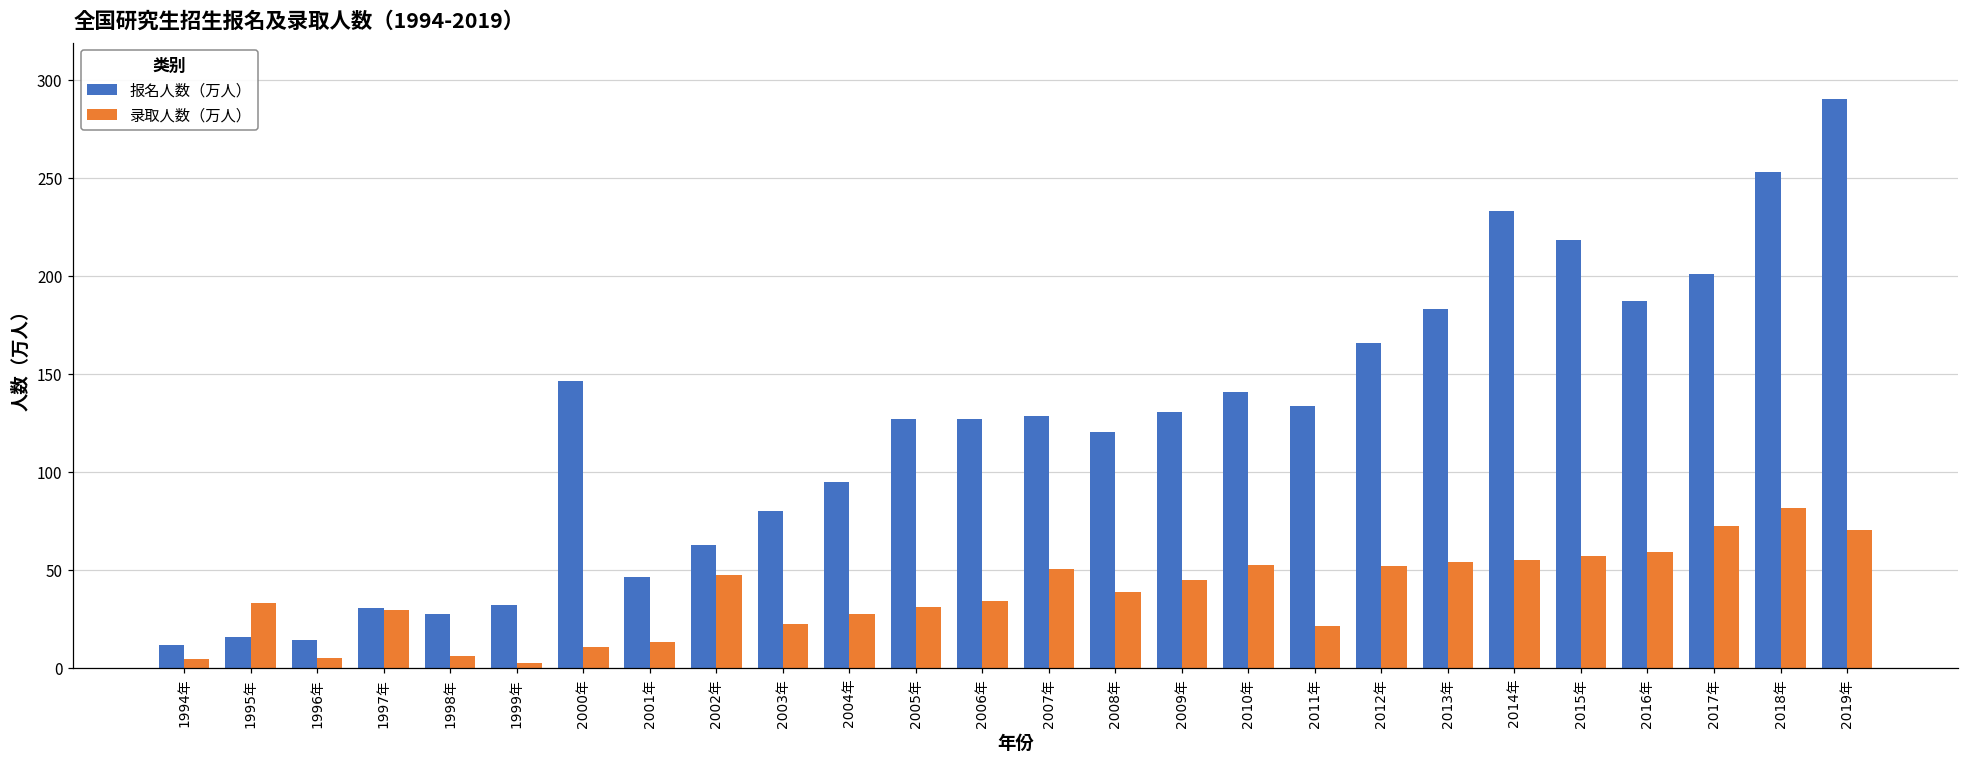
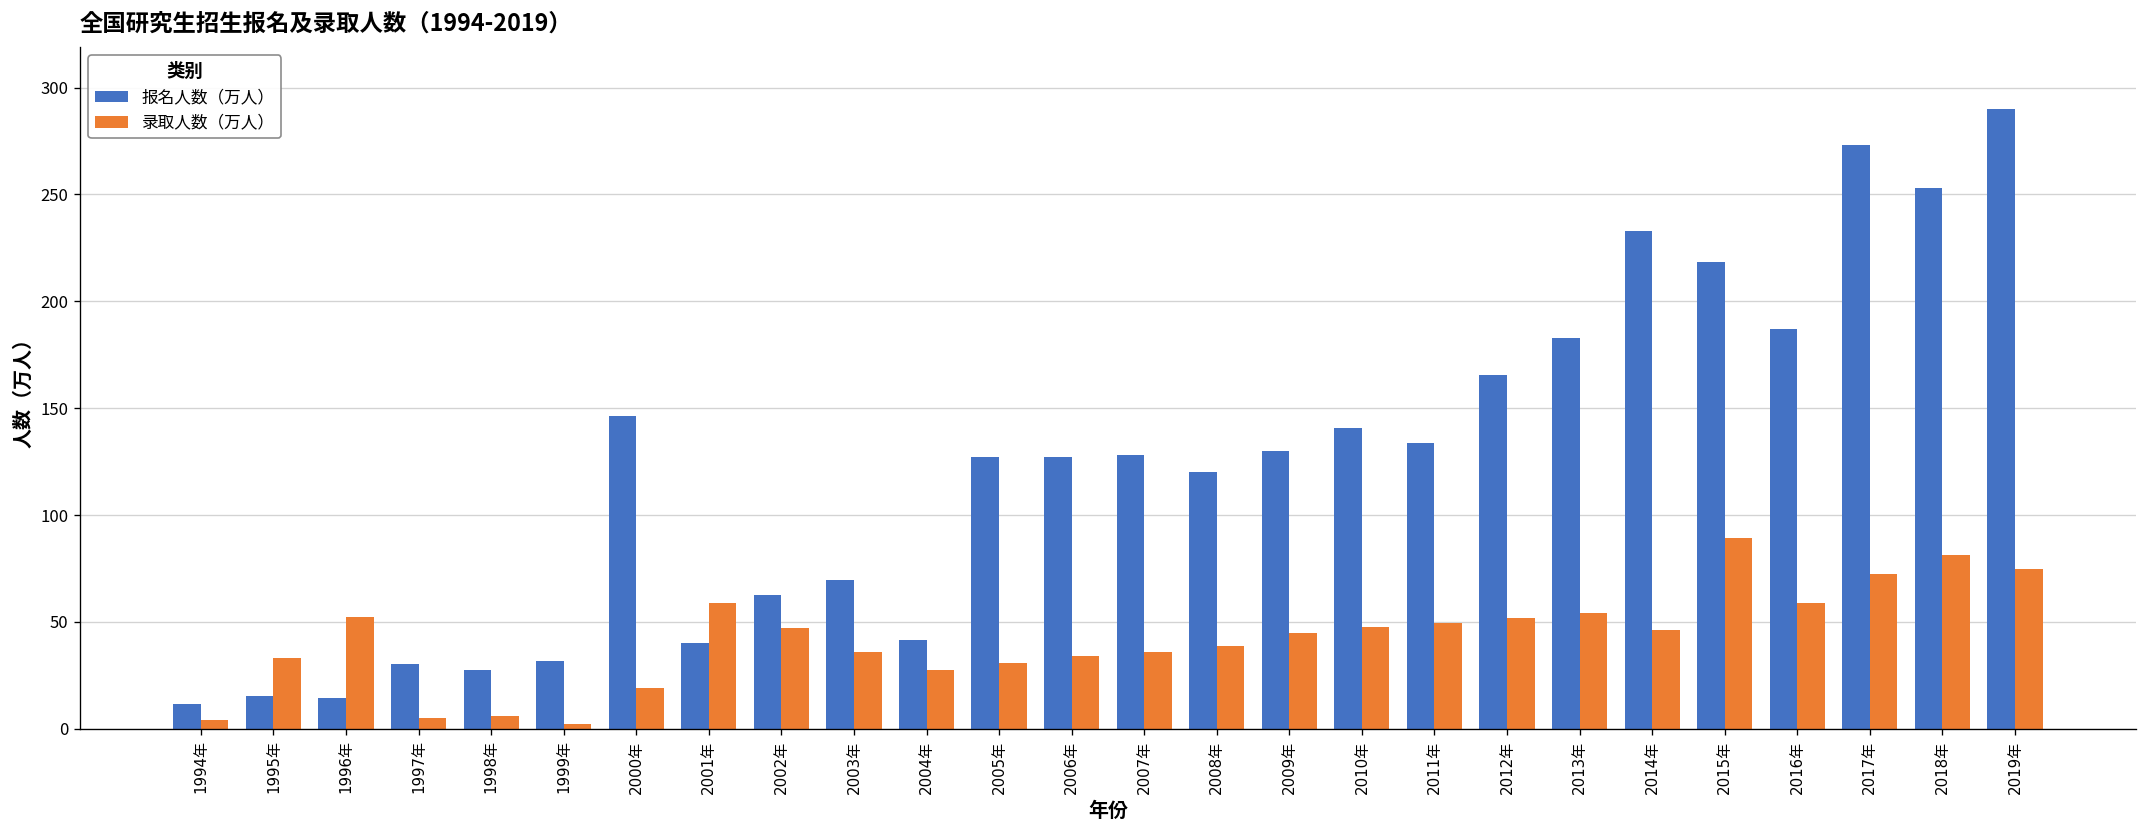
  {
    "报名人数（万人）": {
      "1994年": 11,
      "1995年": 16,
      "1996年": 14,
      "1997年": 31,
      "1998年": 27,
      "1999年": 32,
      "2000年": 147,
-     "2001年": 46,
+     "2001年": 40,
      "2002年": 62,
-     "2003年": 80,
-     "2004年": 95,
+     "2003年": 70,
+     "2004年": 42,
      "2005年": 127,
      "2006年": 127,
      "2007年": 128,
      "2008年": 120,
      "2009年": 130,
      "2010年": 141,
      "2011年": 134,
      "2012年": 166,
      "2013年": 183,
      "2014年": 233,
      "2015年": 218,
      "2016年": 187,
-     "2017年": 201,
+     "2017年": 273,
      "2018年": 253,
      "2019年": 290
    },
    "录取人数（万人）": {
      "1994年": 4,
      "1995年": 33,
-     "1996年": 5,
-     "1997年": 30,
+     "1996年": 52,
+     "1997年": 5,
      "1998年": 6,
      "1999年": 2,
-     "2000年": 10,
-     "2001年": 13,
+     "2000年": 19,
+     "2001年": 59,
      "2002年": 47,
-     "2003年": 22,
+     "2003年": 36,
      "2004年": 27,
      "2005年": 31,
      "2006年": 34,
-     "2007年": 50,
+     "2007年": 36,
      "2008年": 39,
      "2009年": 45,
-     "2010年": 52,
-     "2011年": 21,
+     "2010年": 47,
+     "2011年": 49,
      "2012年": 52,
      "2013年": 54,
-     "2014年": 55,
-     "2015年": 57,
+     "2014年": 46,
+     "2015年": 89,
      "2016年": 59,
      "2017年": 72,
      "2018年": 81,
-     "2019年": 70
+     "2019年": 75
    }
  }
